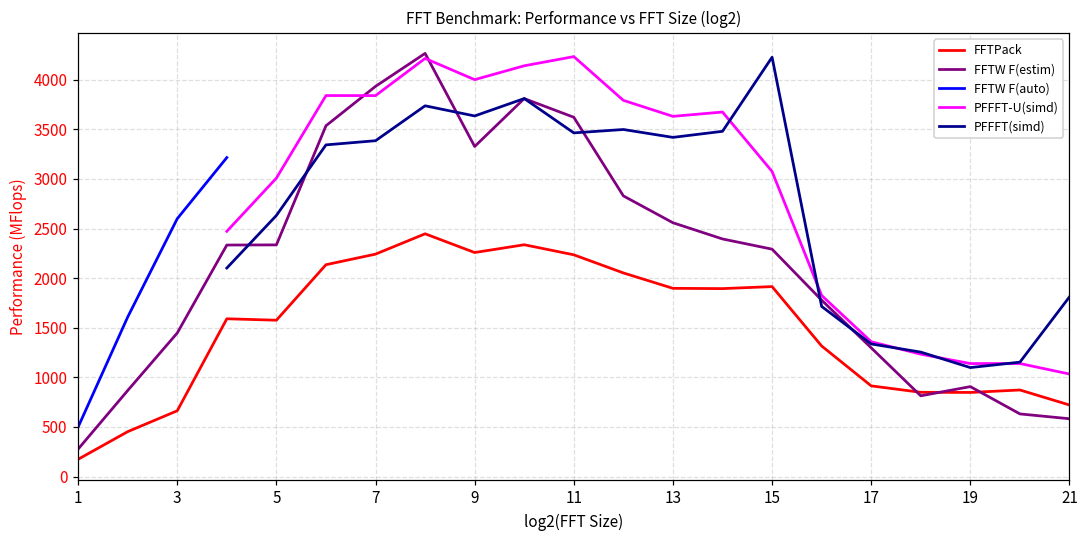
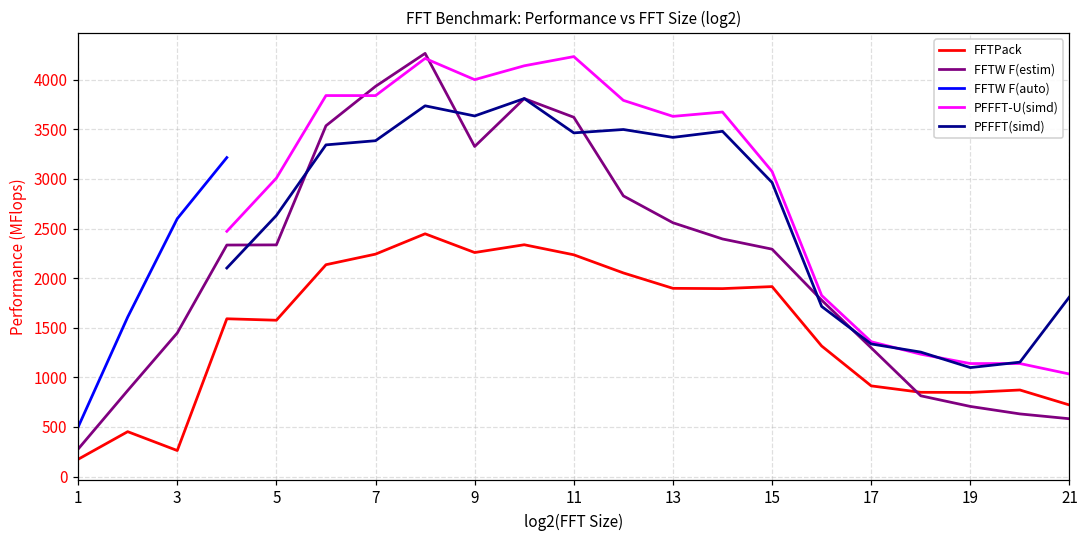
  {
    "FFTPack": {
      "1": 200,
-     "3": 700,
+     "3": 300,
      "5": 1600,
      "7": 2200,
      "9": 2300,
      "11": 2200,
      "13": 1900,
      "15": 1900,
      "17": 900,
      "19": 800,
      "21": 700
    },
    "FFTW F(estim)": {
      "1": 300,
      "3": 1400,
      "5": 2300,
      "7": 3900,
      "9": 3300,
      "11": 3600,
      "13": 2600,
      "15": 2300,
      "17": 1300,
-     "19": 900,
+     "19": 700,
      "21": 600
    },
    "FFTW F(auto)": {
      "1": 500,
      "3": 2600
    },
    "PFFFT-U(simd)": {
      "5": 3000,
      "7": 3800,
      "9": 4000,
      "11": 4200,
      "13": 3600,
      "15": 3100,
      "19": 1100,
      "21": 1000
    },
    "PFFFT(simd)": {
      "5": 2600,
      "7": 3400,
      "9": 3600,
      "11": 3500,
      "13": 3400,
-     "15": 4200,
+     "15": 3000,
      "19": 1100,
      "21": 1800
    }
  }
